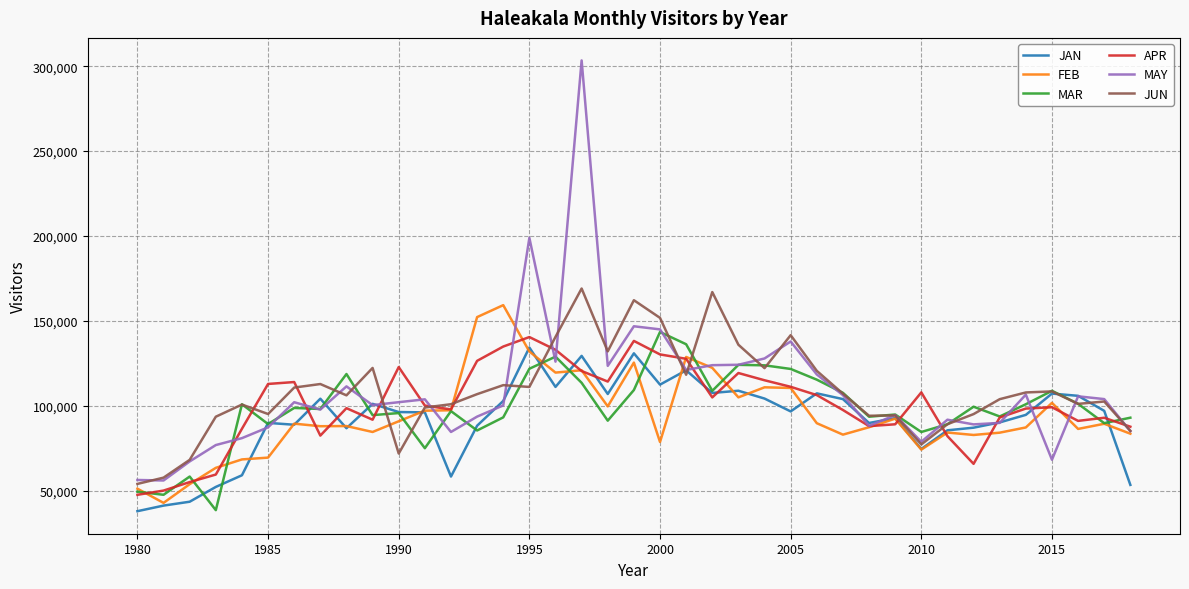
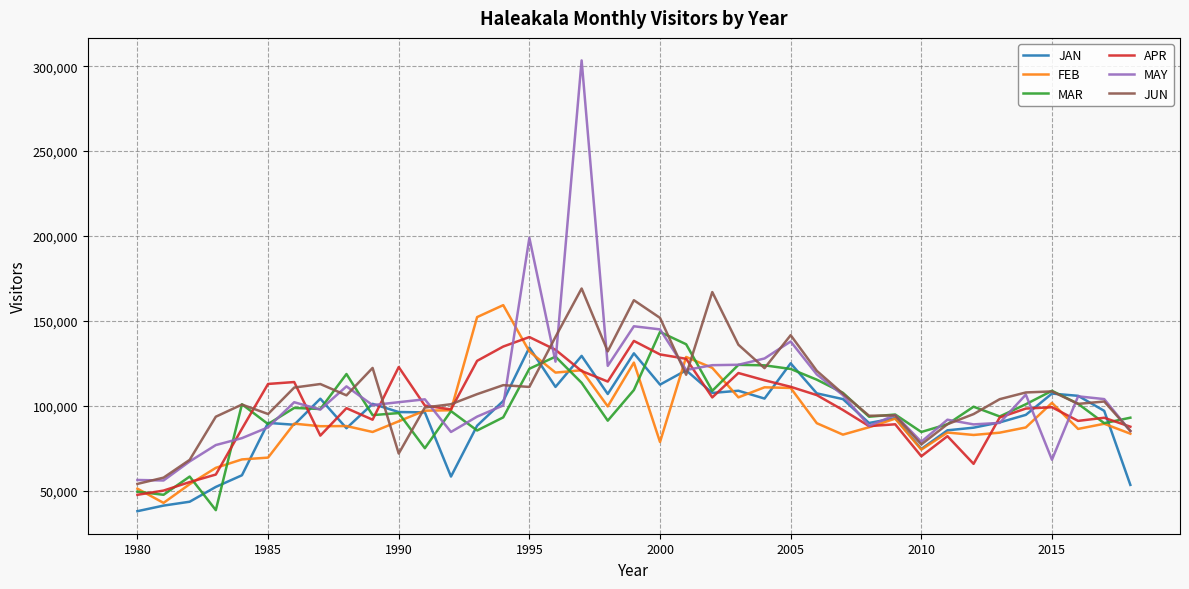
  {
    "JAN": {
      "1980": "38,000",
      "1995": "134,000",
      "2000": "113,000",
-     "2005": "97,000"
+     "2005": "125,000"
    },
    "FEB": {
      "1980": "51,000",
      "1985": "70,000",
      "1990": "91,000",
      "1995": "132,000",
      "2000": "79,000",
      "2015": "102,000"
    },
    "MAR": {
      "1980": "50,000",
      "1995": "122,000",
      "2000": "144,000",
      "2005": "122,000",
      "2010": "85,000"
    },
    "APR": {
      "1980": "48,000",
      "1985": "113,000",
      "1990": "123,000",
      "1995": "141,000",
      "2000": "130,000",
-     "2010": "108,000",
+     "2010": "70,000",
      "2015": "99,000"
    },
    "MAY": {
      "1980": "56,000",
      "1985": "87,000",
      "1990": "102,000",
      "1995": "199,000",
      "2000": "145,000",
      "2005": "138,000",
      "2010": "79,000",
      "2015": "68,000"
    },
    "JUN": {
      "1980": "54,000",
      "1985": "95,000",
      "1990": "72,000",
      "1995": "111,000",
      "2000": "152,000",
      "2005": "142,000",
      "2010": "77,000"
    }
  }
